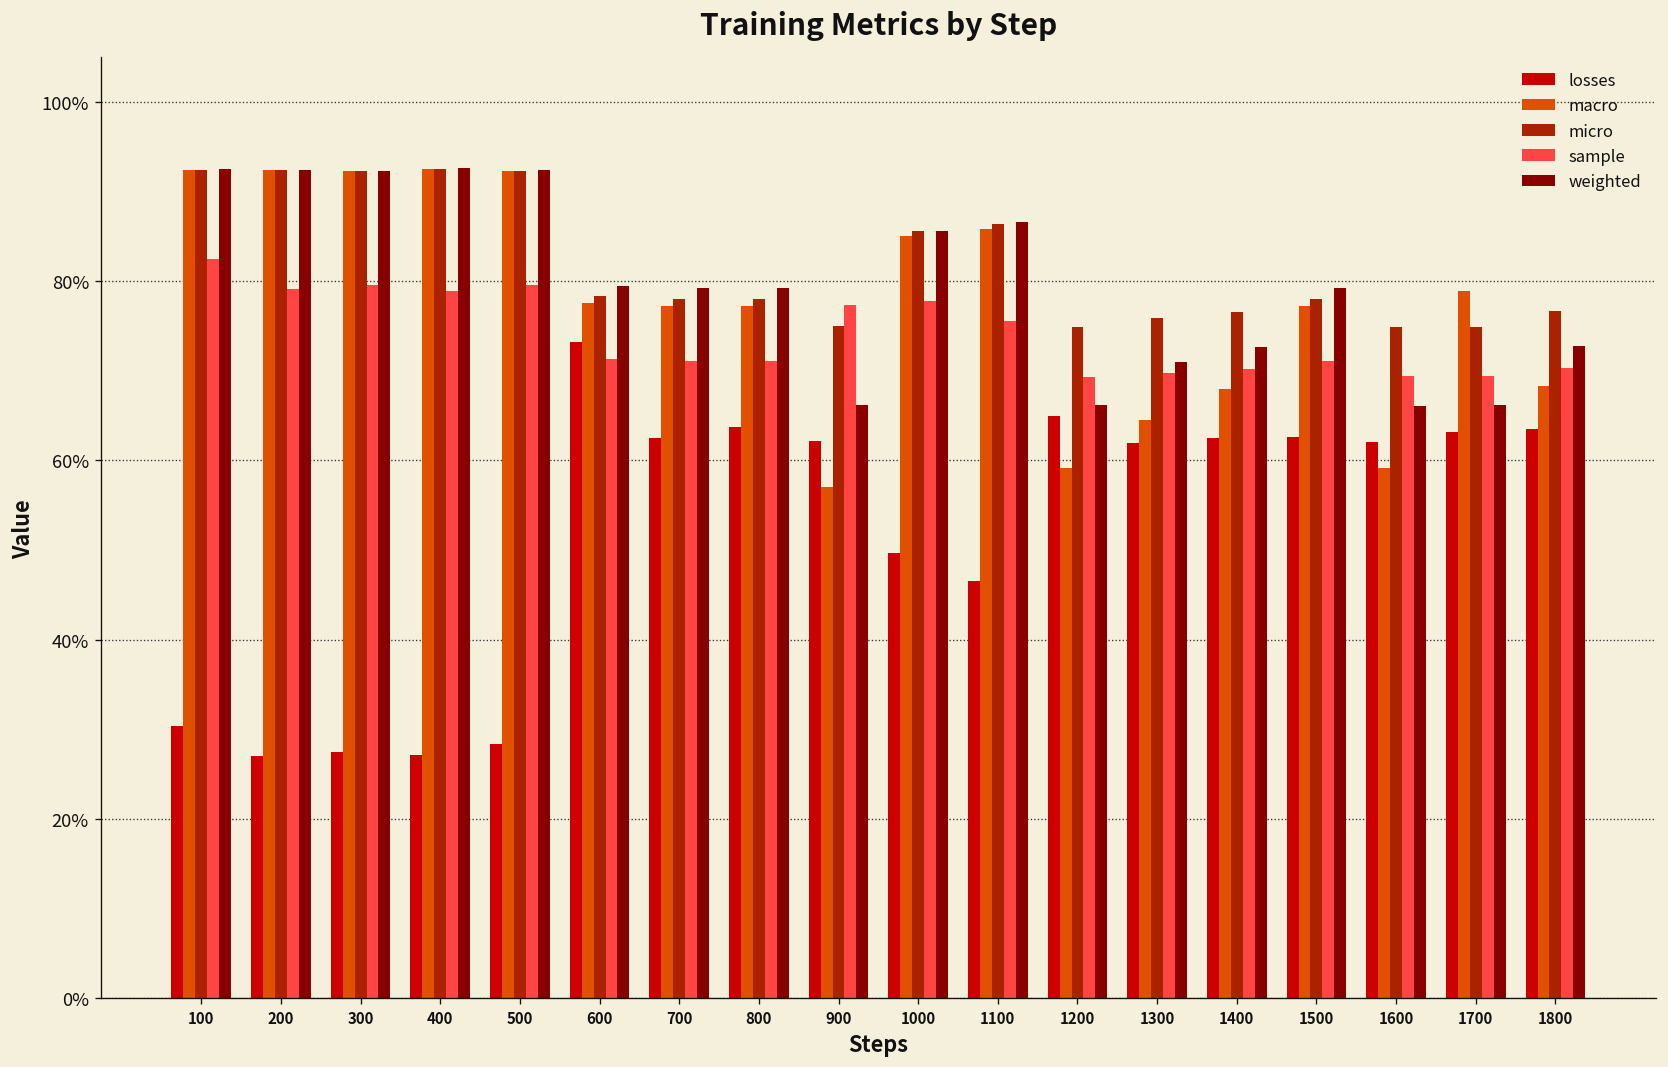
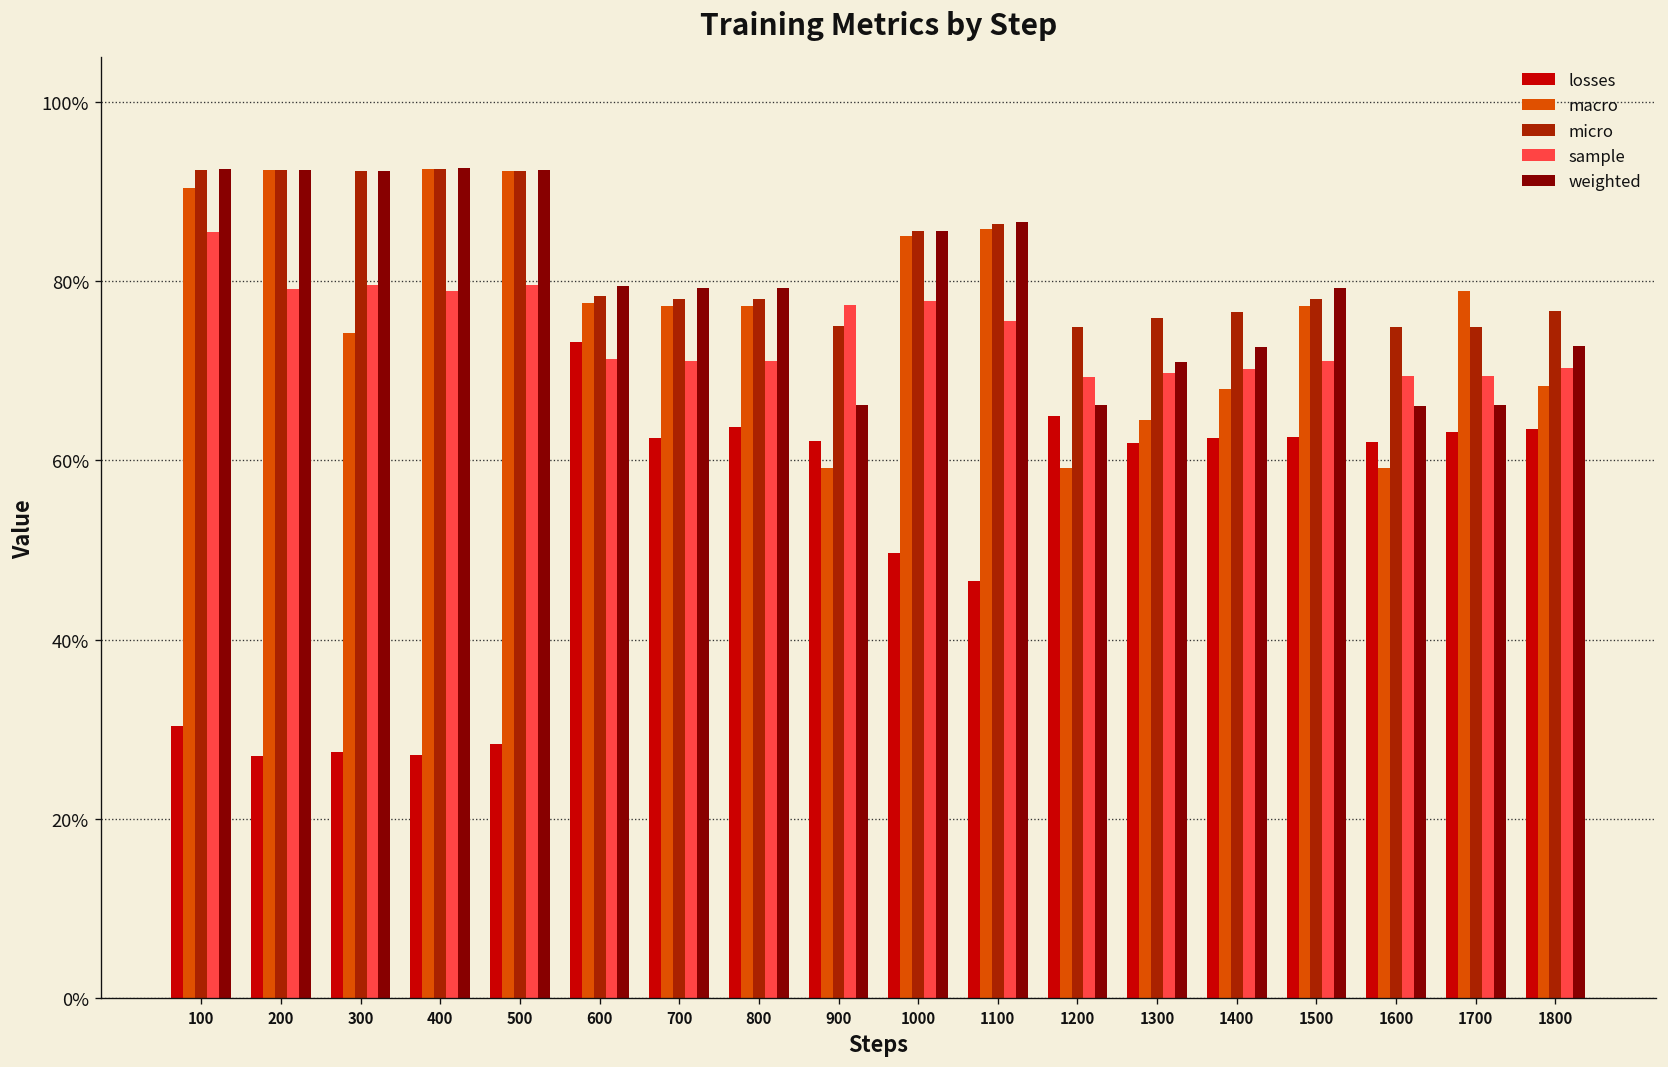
  {
    "macro": {
-     "100": "92%",
+     "100": "90%",
      "200": "92%",
-     "300": "92%",
+     "300": "74%",
      "400": "93%",
      "500": "92%",
      "600": "78%",
      "700": "77%",
      "800": "77%",
-     "900": "57%",
+     "900": "59%",
      "1000": "85%",
      "1100": "86%",
      "1200": "59%",
      "1300": "65%",
      "1400": "68%",
      "1500": "77%",
      "1600": "59%",
      "1700": "79%",
      "1800": "68%"
    },
    "sample": {
-     "100": "82%",
+     "100": "85%",
      "200": "79%",
      "300": "80%",
      "400": "79%",
      "500": "80%",
      "600": "71%",
      "700": "71%",
      "800": "71%",
      "900": "77%",
      "1000": "78%",
      "1100": "76%",
      "1200": "69%",
      "1300": "70%",
      "1400": "70%",
      "1500": "71%",
      "1600": "69%",
      "1700": "69%",
      "1800": "70%"
    }
  }
